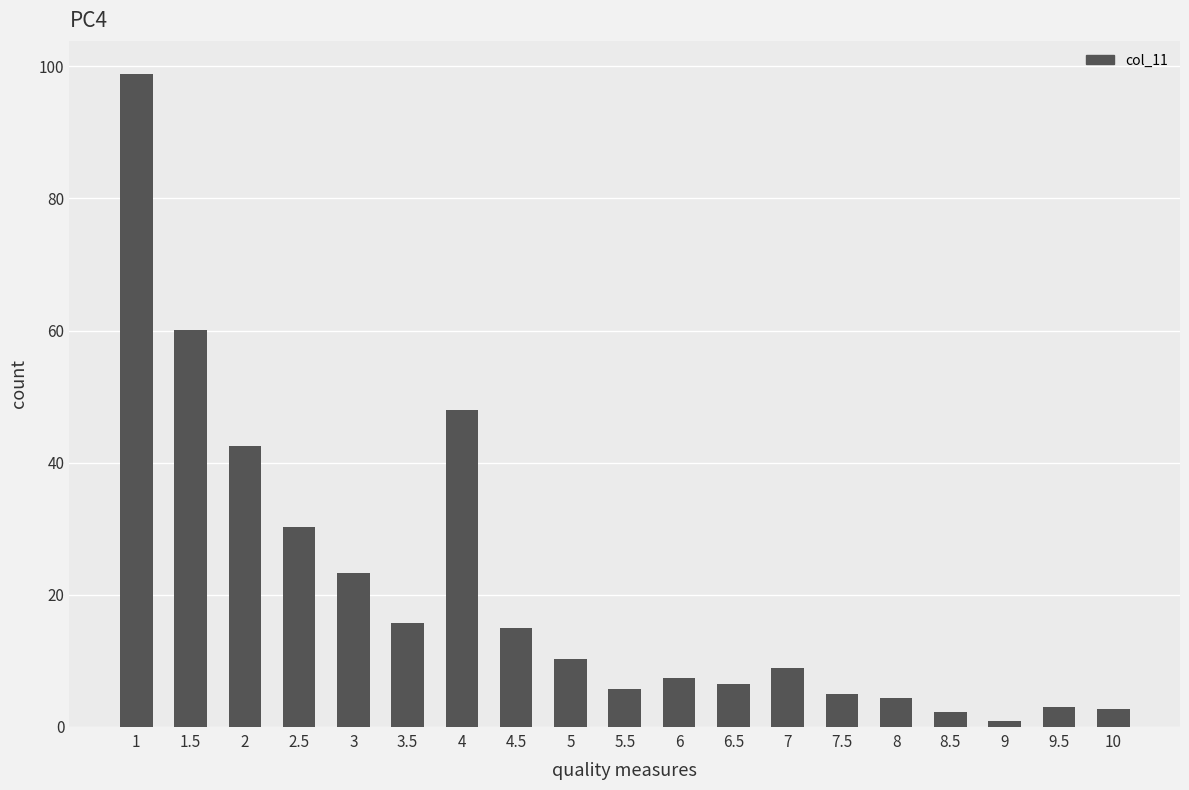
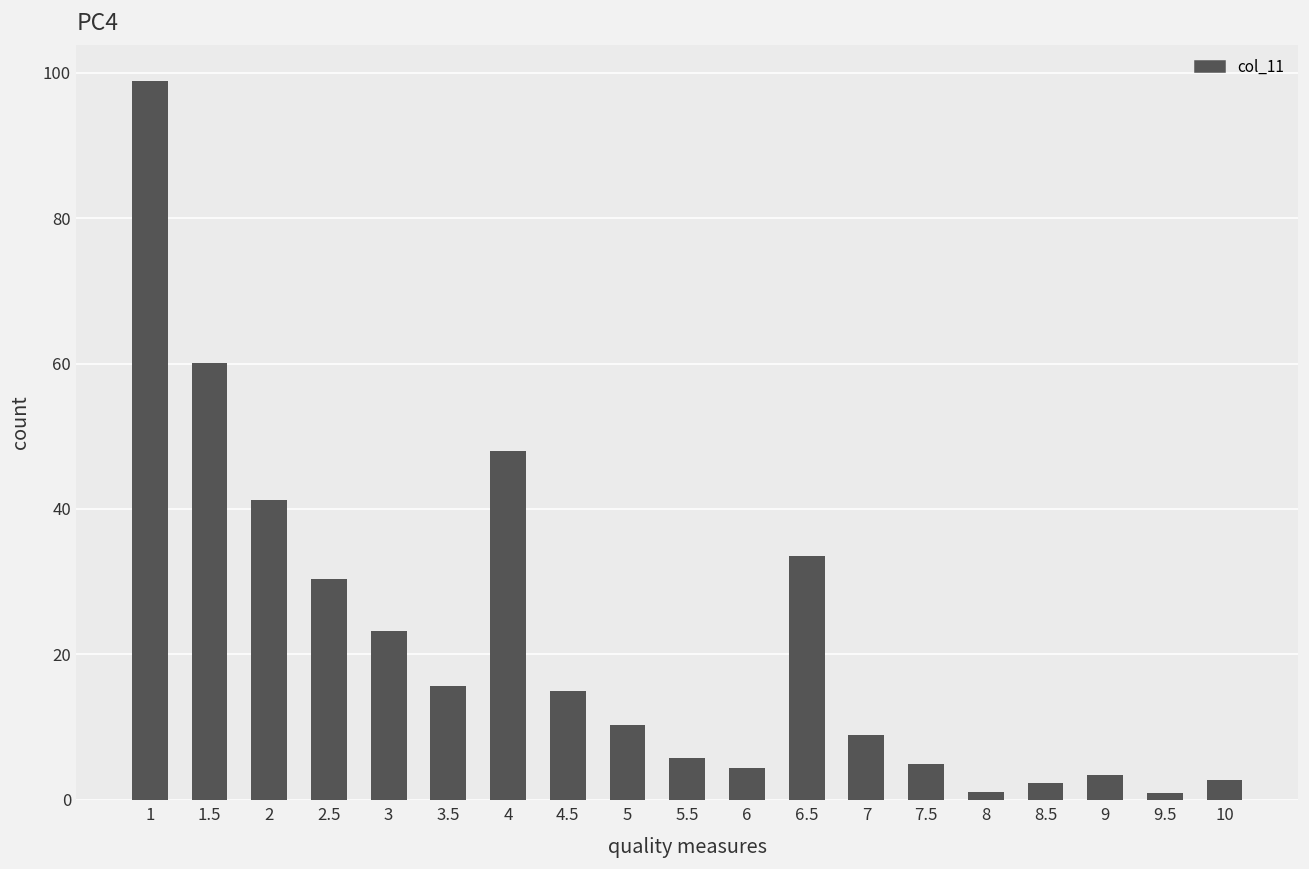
  {
    "1": 99,
    "1.5": 60,
-   "2": 43,
+   "2": 41,
    "2.5": 30,
    "3": 23,
    "3.5": 16,
    "4": 48,
    "4.5": 15,
    "5": 10,
    "5.5": 6,
-   "6": 7,
-   "6.5": 6,
+   "6": 4,
+   "6.5": 33,
    "7": 9,
    "7.5": 5,
-   "8": 4,
+   "8": 1,
    "8.5": 2,
-   "9": 1,
-   "9.5": 3,
+   "9": 3,
+   "9.5": 1,
    "10": 3
  }
